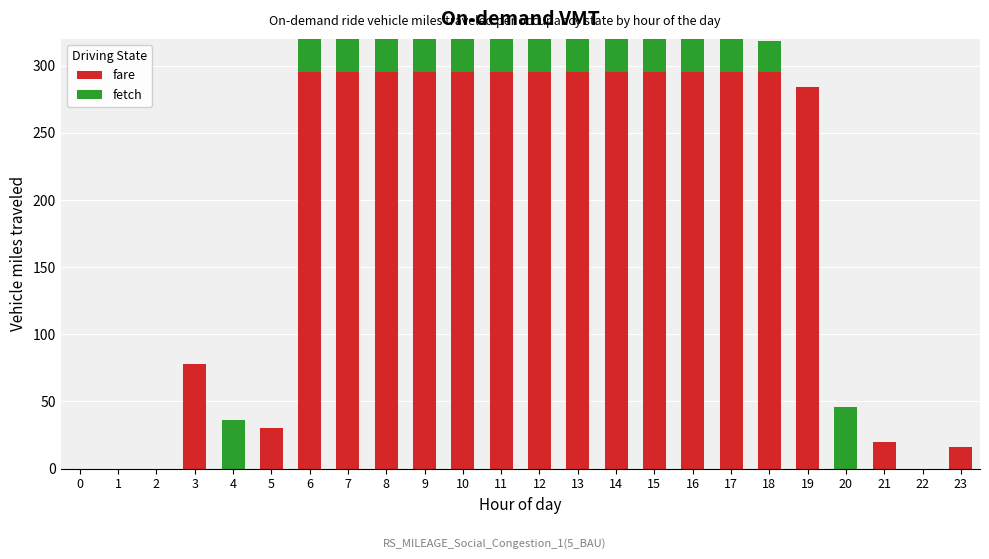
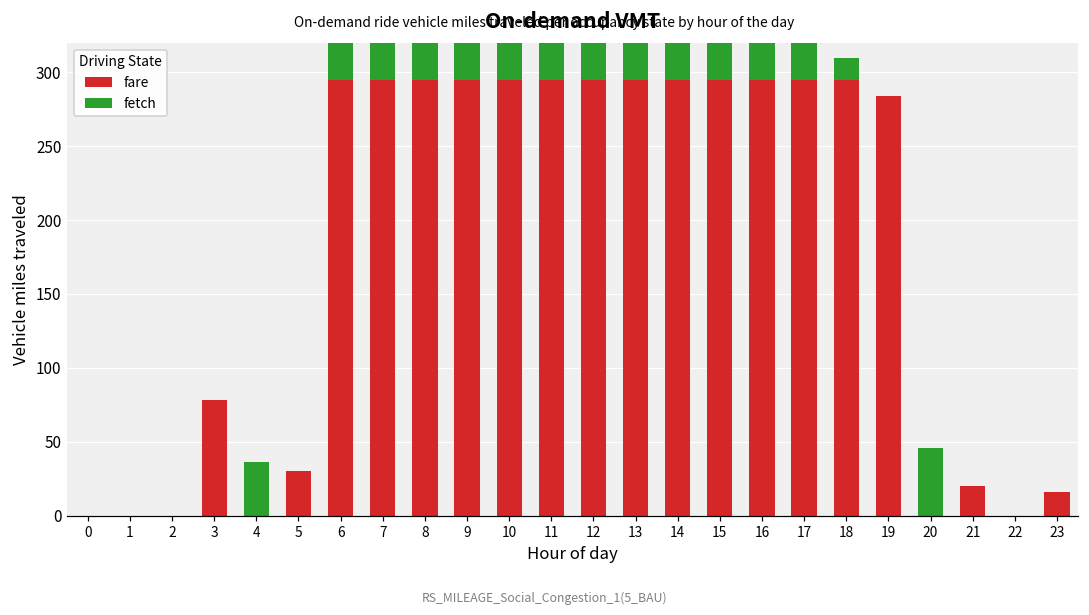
  {
    "fare": {
      "0": 0,
      "1": 0,
      "2": 0,
      "3": 78,
      "4": 0,
      "5": 30,
      "6": 295,
      "7": 295,
      "8": 295,
      "9": 295,
      "10": 295,
      "11": 295,
      "12": 295,
      "13": 295,
      "14": 295,
      "15": 295,
      "16": 295,
      "17": 295,
      "18": 295,
      "19": 284,
      "20": 0,
      "21": 20,
      "22": 0,
      "23": 16
    },
    "fetch": {
      "0": 0,
      "1": 0,
      "2": 0,
      "3": 0,
      "4": 36,
      "5": 0,
-     "18": 23,
+     "18": 15,
      "19": 0,
      "20": 46,
      "21": 0,
      "22": 0,
      "23": 0
    }
  }
